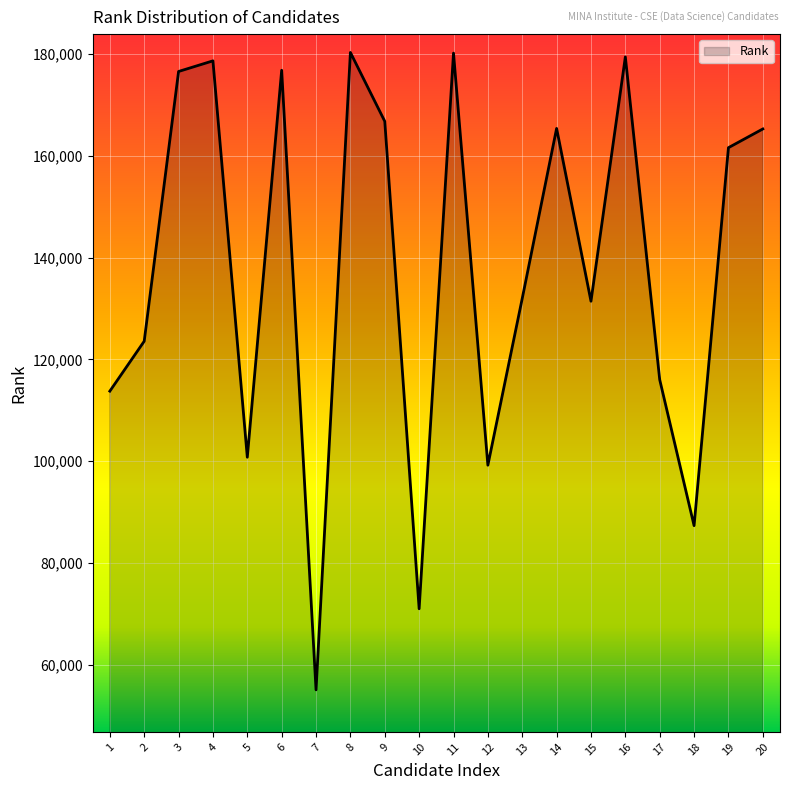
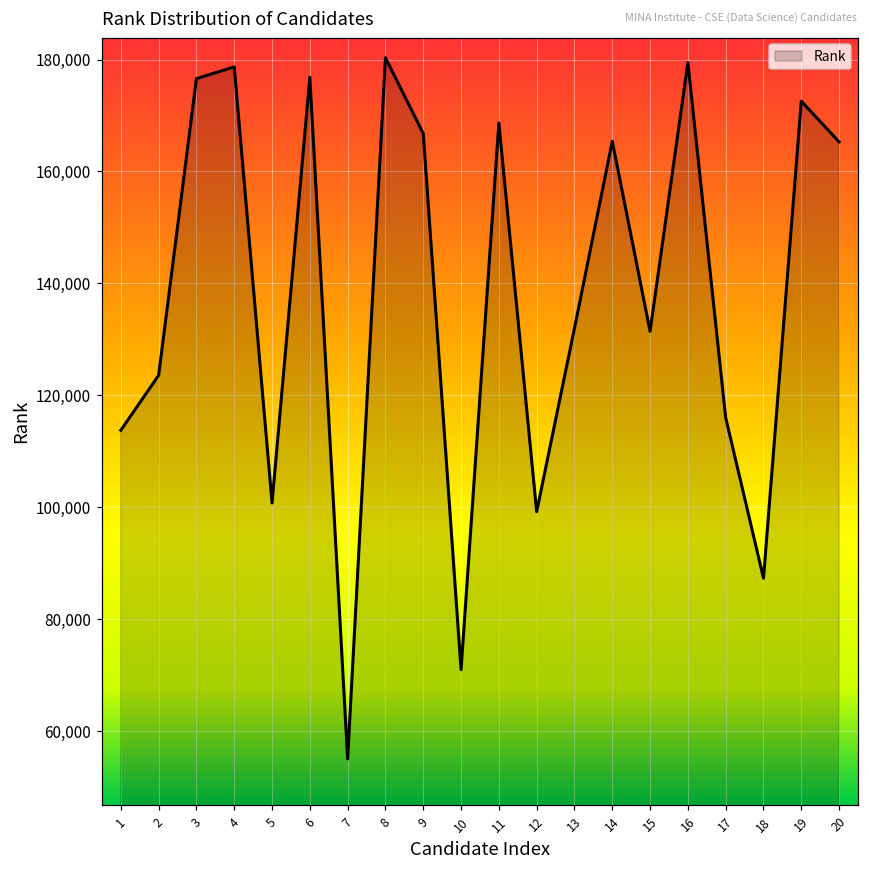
  {
    "1": "114,000",
    "2": "124,000",
    "3": "177,000",
    "4": "179,000",
    "5": "101,000",
    "6": "177,000",
    "7": "55,000",
    "8": "180,000",
    "9": "167,000",
    "10": "71,000",
-   "11": "180,000",
+   "11": "169,000",
    "12": "99,000",
    "13": "132,000",
    "14": "165,000",
    "15": "131,000",
    "16": "179,000",
    "17": "116,000",
    "18": "87,000",
-   "19": "162,000",
+   "19": "173,000",
    "20": "165,000"
  }
